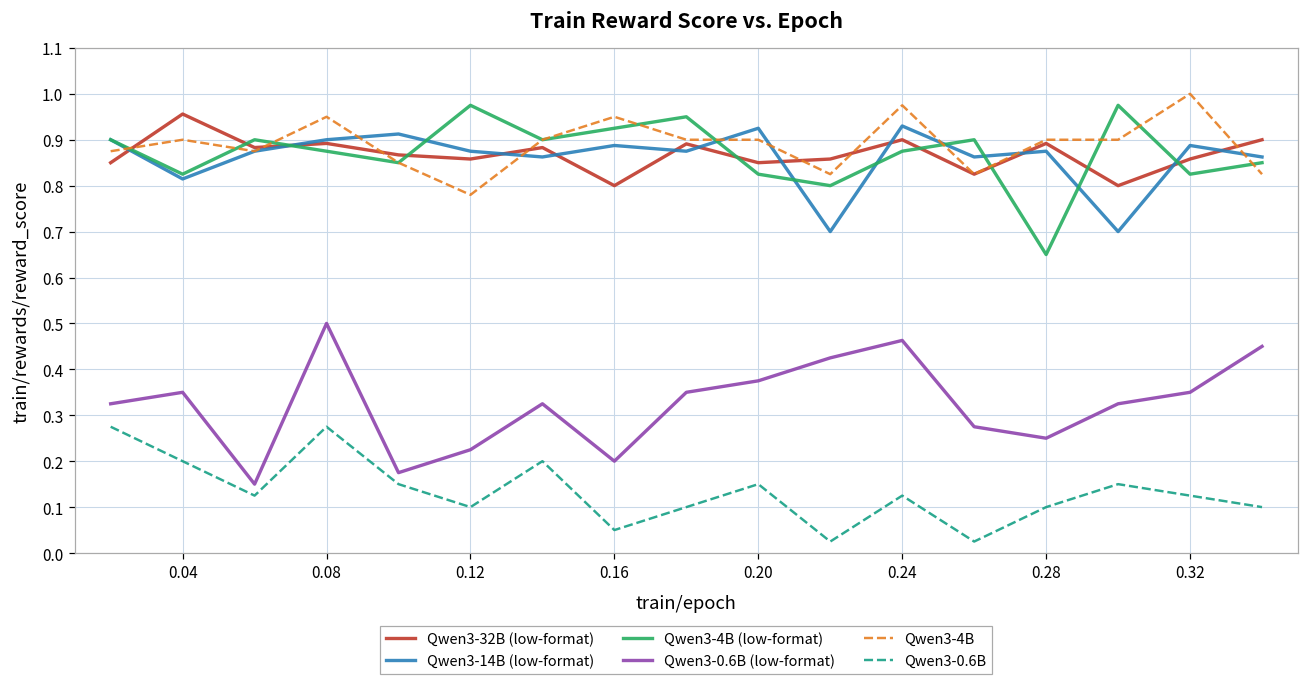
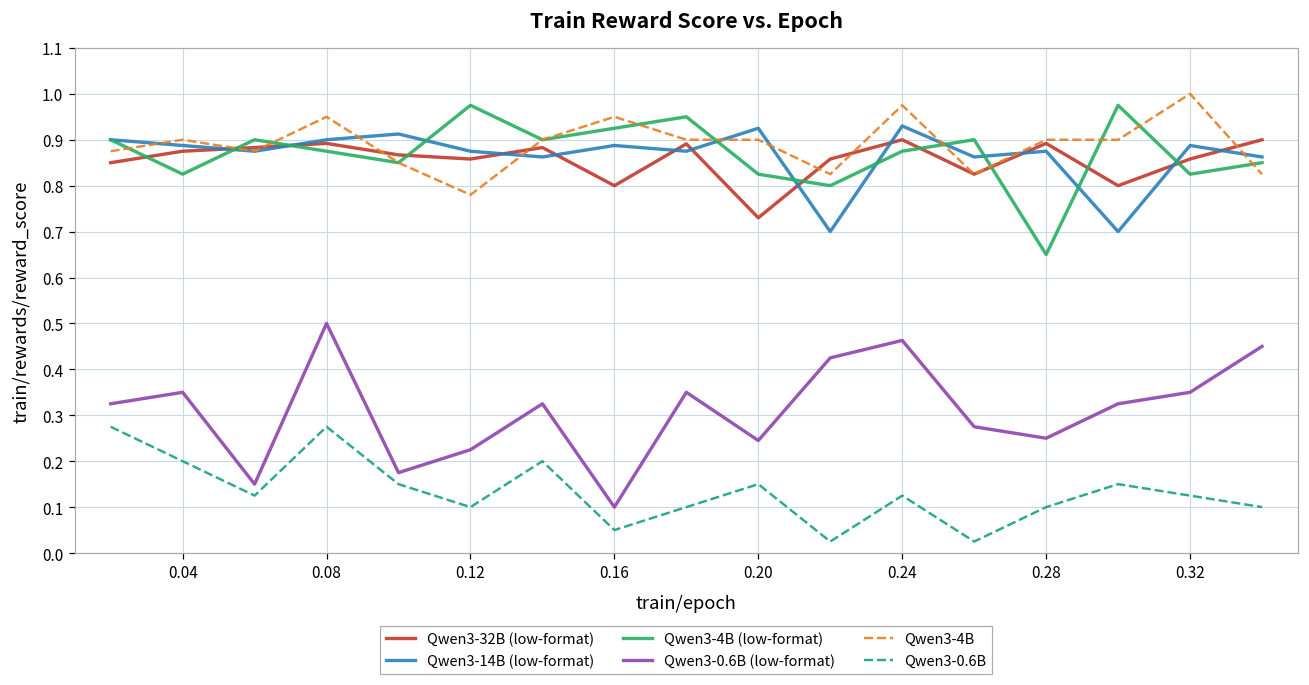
  {
    "Qwen3-32B (low-format)": {
-     "0.04": 0.96,
+     "0.04": 0.88,
      "0.08": 0.89,
      "0.12": 0.86,
      "0.16": 0.80,
-     "0.20": 0.85,
+     "0.20": 0.73,
      "0.24": 0.90,
      "0.28": 0.89,
      "0.32": 0.86
    },
    "Qwen3-14B (low-format)": {
-     "0.04": 0.81,
+     "0.04": 0.89,
      "0.08": 0.90,
      "0.12": 0.88,
      "0.16": 0.89,
      "0.20": 0.93,
      "0.24": 0.93,
      "0.28": 0.88,
      "0.32": 0.89
    },
    "Qwen3-0.6B (low-format)": {
      "0.04": 0.35,
      "0.08": 0.50,
      "0.12": 0.23,
-     "0.16": 0.2,
-     "0.20": 0.38,
+     "0.16": 0.1,
+     "0.20": 0.25,
      "0.24": 0.46,
      "0.28": 0.25,
      "0.32": 0.35
    },
    "Qwen3-4B": {
      "0.04": 0.90,
      "0.08": 0.95,
      "0.12": 0.78,
      "0.16": 0.95,
      "0.20": 0.90,
      "0.24": 0.98,
      "0.28": 0.90,
      "0.32": 1.00
    }
  }
